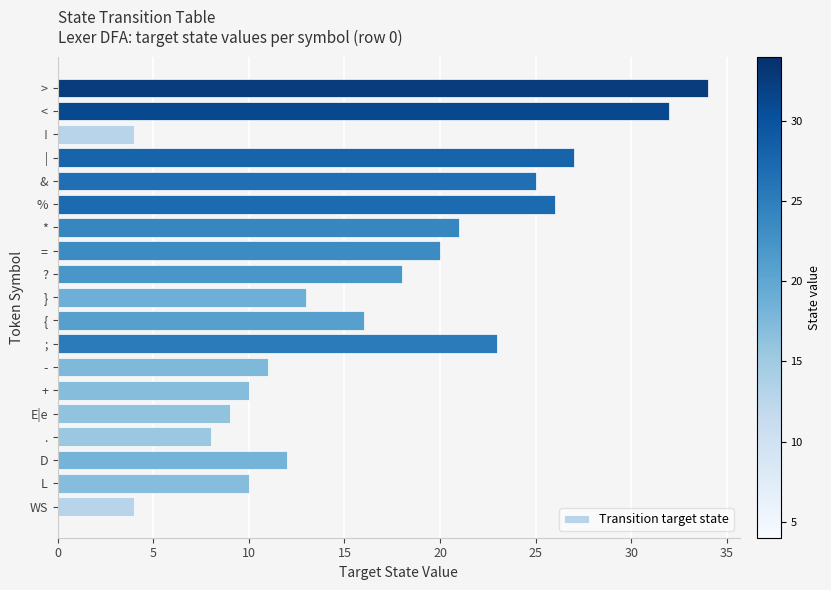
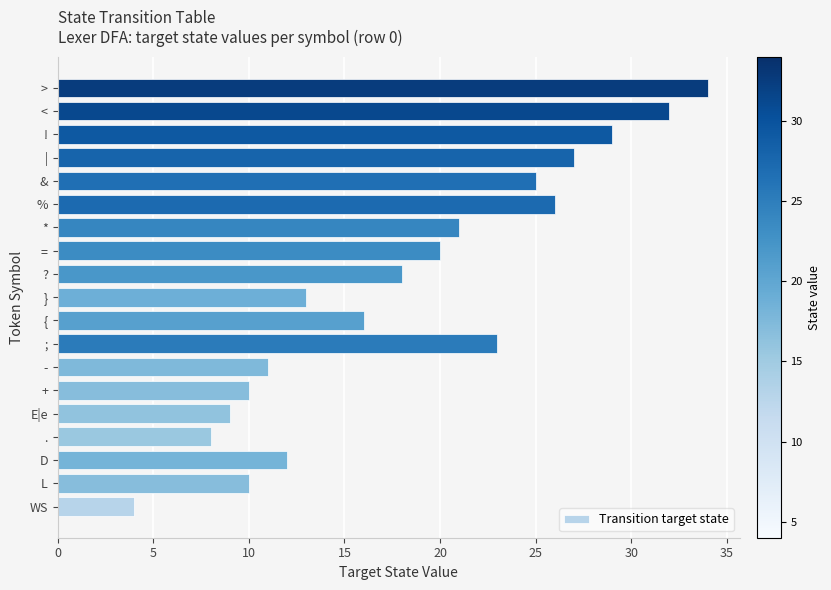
  {
    ">": 34,
    "<": 32,
-   "!": 4,
+   "!": 29,
    "|": 27,
    "&": 25,
    "%": 26,
    "*": 21,
    "=": 20,
    "?": 18,
    "}": 13,
    "{": 16,
    ";": 23,
    "-": 11,
    "+": 10,
    "E|e": 9,
    ".": 8,
    "D": 12,
    "L": 10,
    "WS": 4
  }
